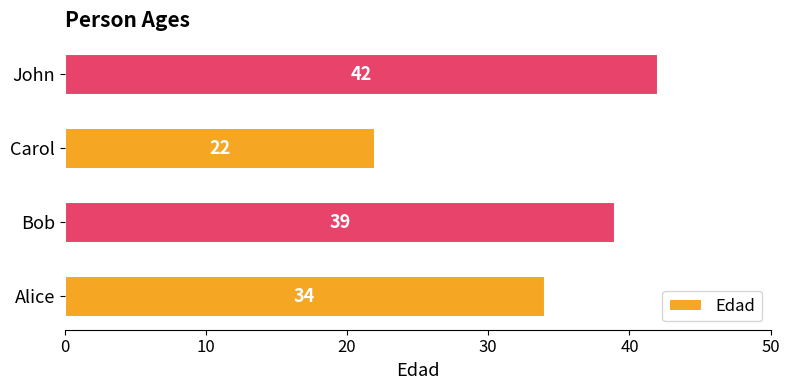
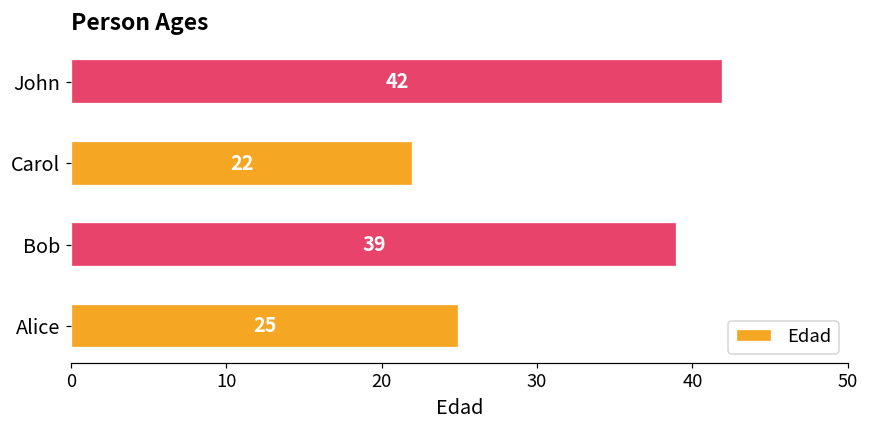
  {
    "John": 42,
    "Carol": 22,
    "Bob": 39,
-   "Alice": 34
+   "Alice": 25
  }
